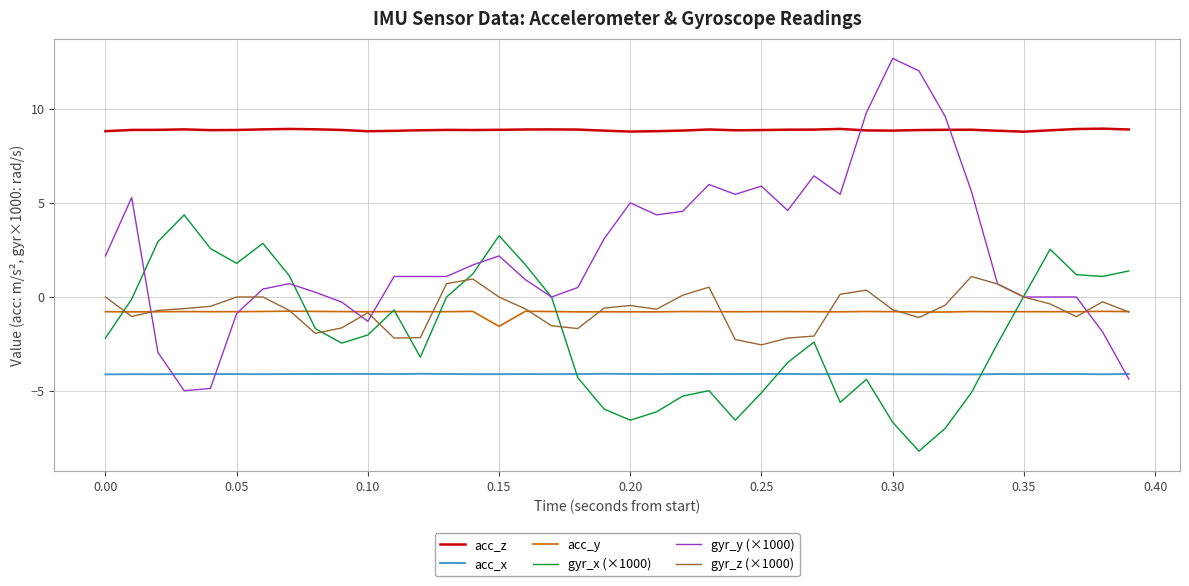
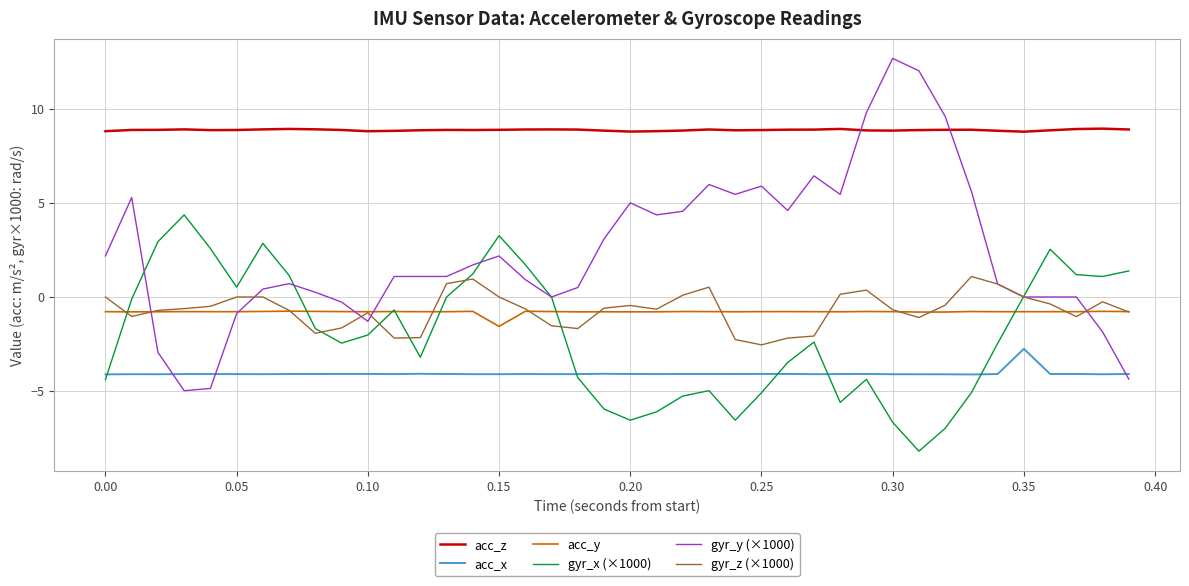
  {
    "acc_z": {
      "0.00": 8.8,
      "0.05": 8.9,
      "0.10": 8.8,
      "0.15": 8.9,
      "0.20": 8.8,
      "0.25": 8.9,
      "0.30": 8.8,
      "0.35": 8.8
    },
    "acc_x": {
      "0.00": -4.1,
      "0.05": -4.1,
      "0.10": -4.1,
      "0.15": -4.1,
      "0.20": -4.1,
      "0.25": -4.1,
      "0.30": -4.1,
-     "0.35": -4.1
+     "0.35": -2.8
    },
    "acc_y": {
      "0.00": -0.8,
      "0.15": -1.6,
      "0.20": -0.8,
      "0.25": -0.8,
      "0.35": -0.8
    },
    "gyr_x (×1000)": {
-     "0.00": -2.2,
-     "0.05": 1.8,
+     "0.00": -4.4,
+     "0.05": 0.5,
      "0.10": -2.0,
      "0.15": 3.3,
      "0.20": -6.5,
      "0.25": -5.1,
      "0.30": -6.7
    },
    "gyr_y (×1000)": {
      "0.00": 2.2,
      "0.10": -1.3,
      "0.15": 2.2,
      "0.20": 5.0,
      "0.25": 5.9,
      "0.30": 12.7
    },
    "gyr_z (×1000)": {
      "0.00": 0.0,
      "0.05": 0.0,
      "0.15": 0.0,
      "0.20": -0.5,
      "0.25": -2.5
    }
  }
